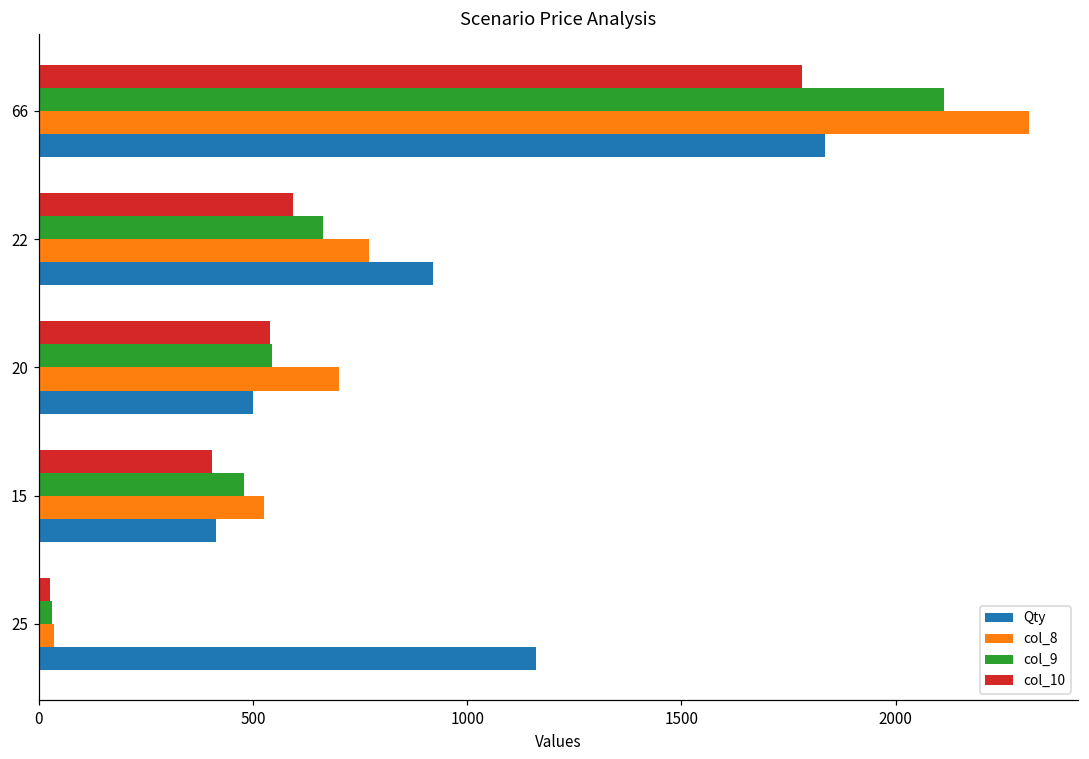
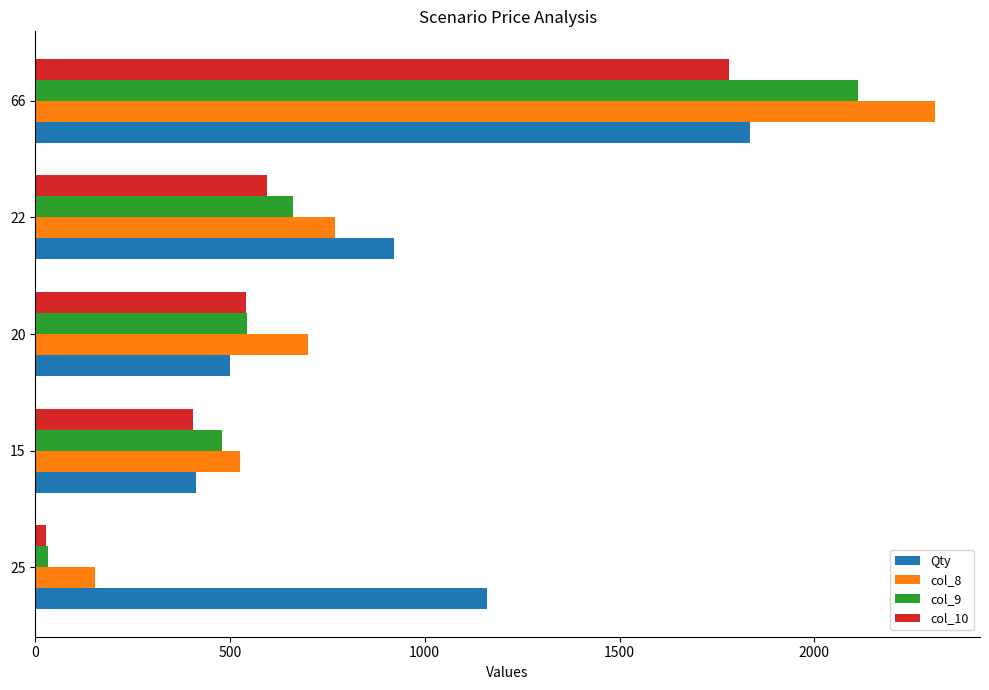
  {
    "Qty": {
      "66": 1840,
      "22": 920,
      "20": 500,
      "15": 410,
      "25": 1160
    },
    "col_8": {
      "66": 2310,
      "22": 770,
      "20": 700,
      "15": 530,
-     "25": 40
+     "25": 150
    },
    "col_9": {
      "66": 2110,
      "22": 660,
      "20": 540,
      "15": 480,
      "25": 30
    },
    "col_10": {
      "66": 1780,
      "22": 590,
      "20": 540,
      "15": 410,
      "25": 30
    }
  }
